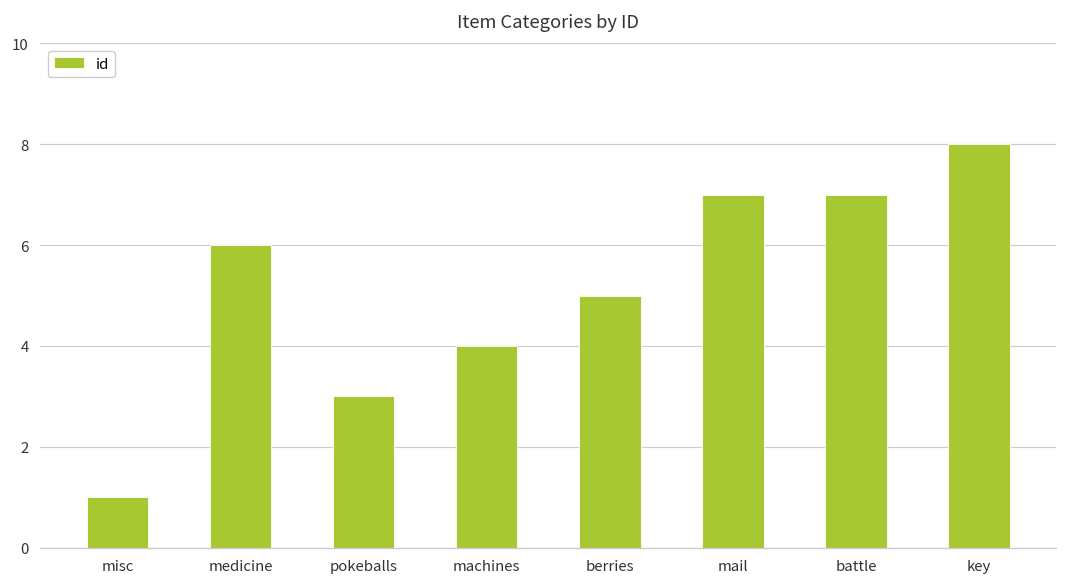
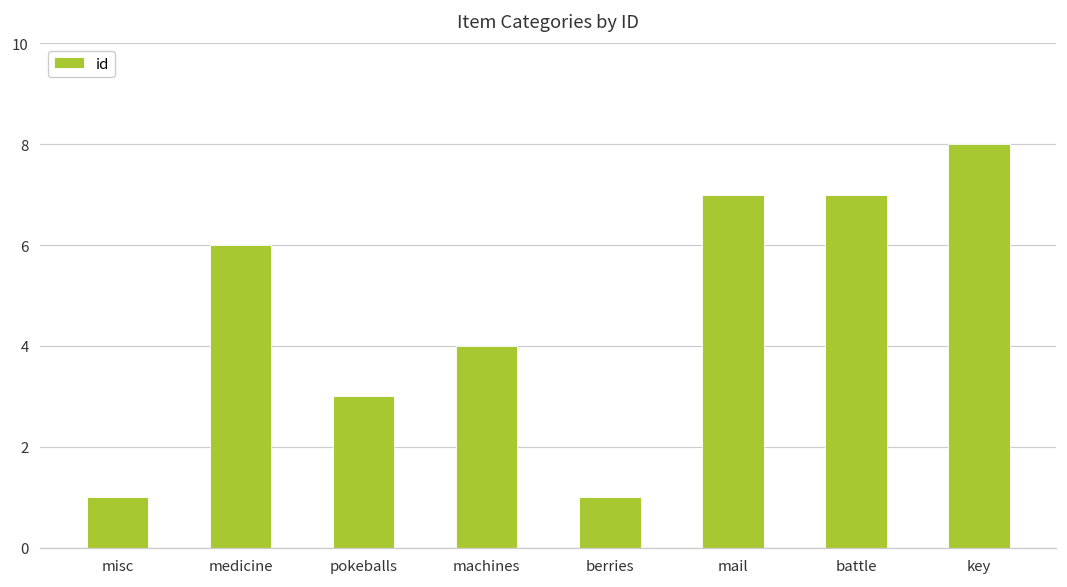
  {
    "misc": 1,
    "medicine": 6,
    "pokeballs": 3,
    "machines": 4,
-   "berries": 5,
+   "berries": 1,
    "mail": 7,
    "battle": 7,
    "key": 8
  }
